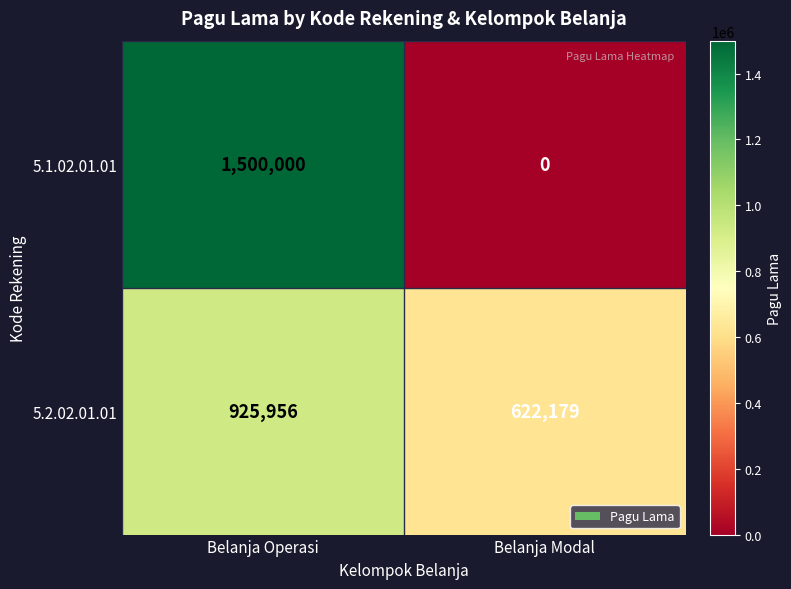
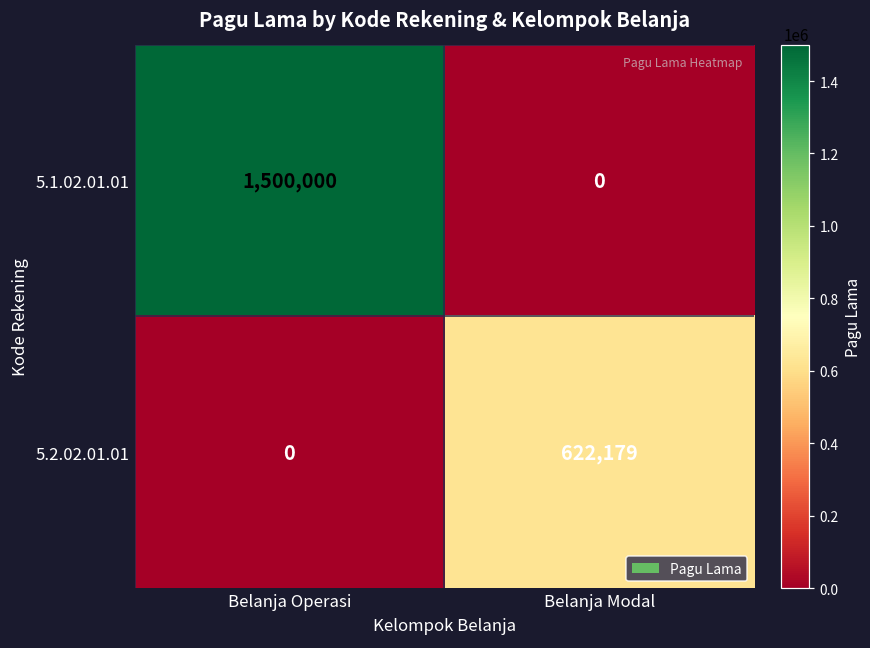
  {
    "5.1.02.01.01": {
      "Belanja Operasi": "1,500,000"
    },
    "5.2.02.01.01": {
-     "Belanja Operasi": "925,956",
+     "Belanja Operasi": "0",
      "Belanja Modal": "622,179"
    }
  }
